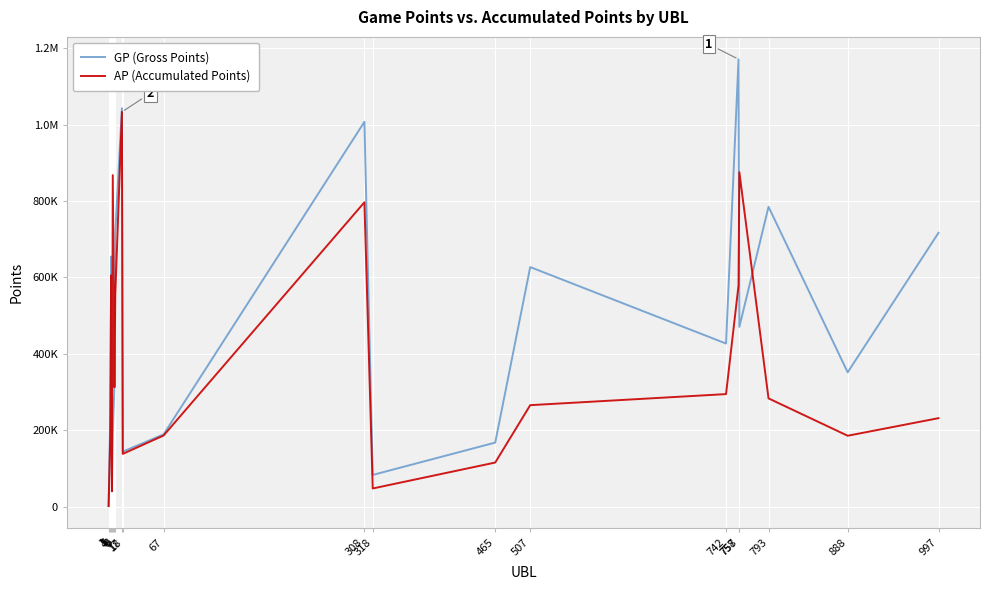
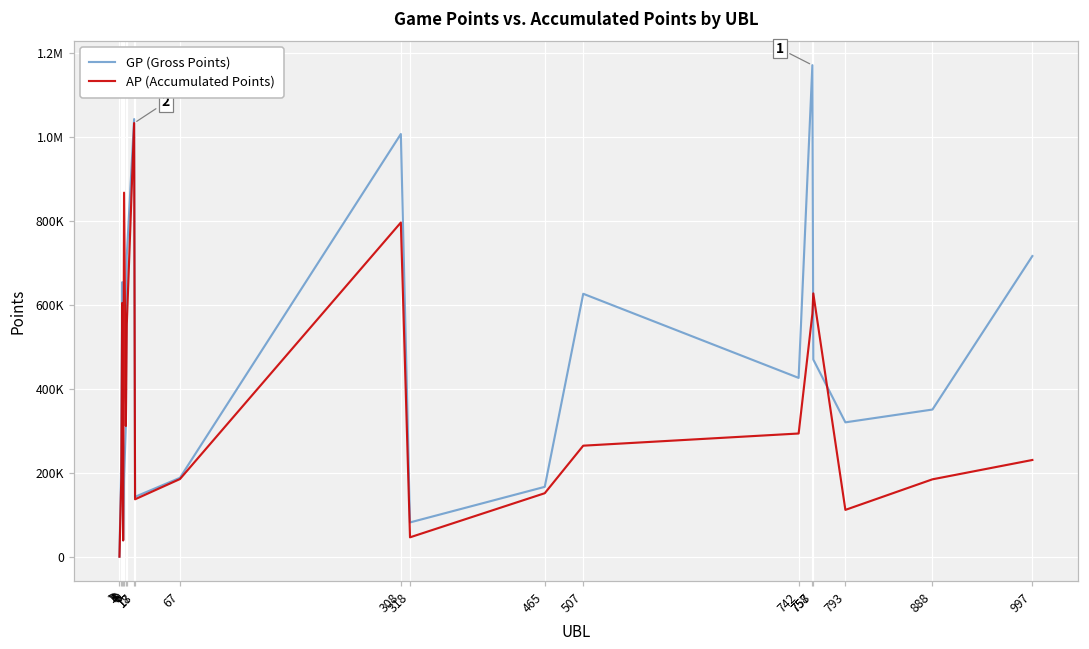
  {
    "GP (Gross Points)": {
      "3": 240000,
      "4": 650000,
      "6": 190000,
      "9": 720000,
      "308": 1010000,
      "318": 80000,
      "465": 170000,
      "507": 630000,
      "742": 430000,
      "758": 470000,
-     "793": 780000,
+     "793": 320000,
      "888": 350000,
      "997": 720000
    },
    "AP (Accumulated Points)": {
      "3": 190000,
      "4": 610000,
      "6": 870000,
      "9": 550000,
      "308": 800000,
      "318": 50000,
-     "465": 120000,
+     "465": 150000,
      "507": 270000,
      "742": 290000,
      "757": 580000,
-     "758": 880000,
-     "793": 280000,
+     "758": 630000,
+     "793": 110000,
      "888": 190000,
      "997": 230000
    }
  }
